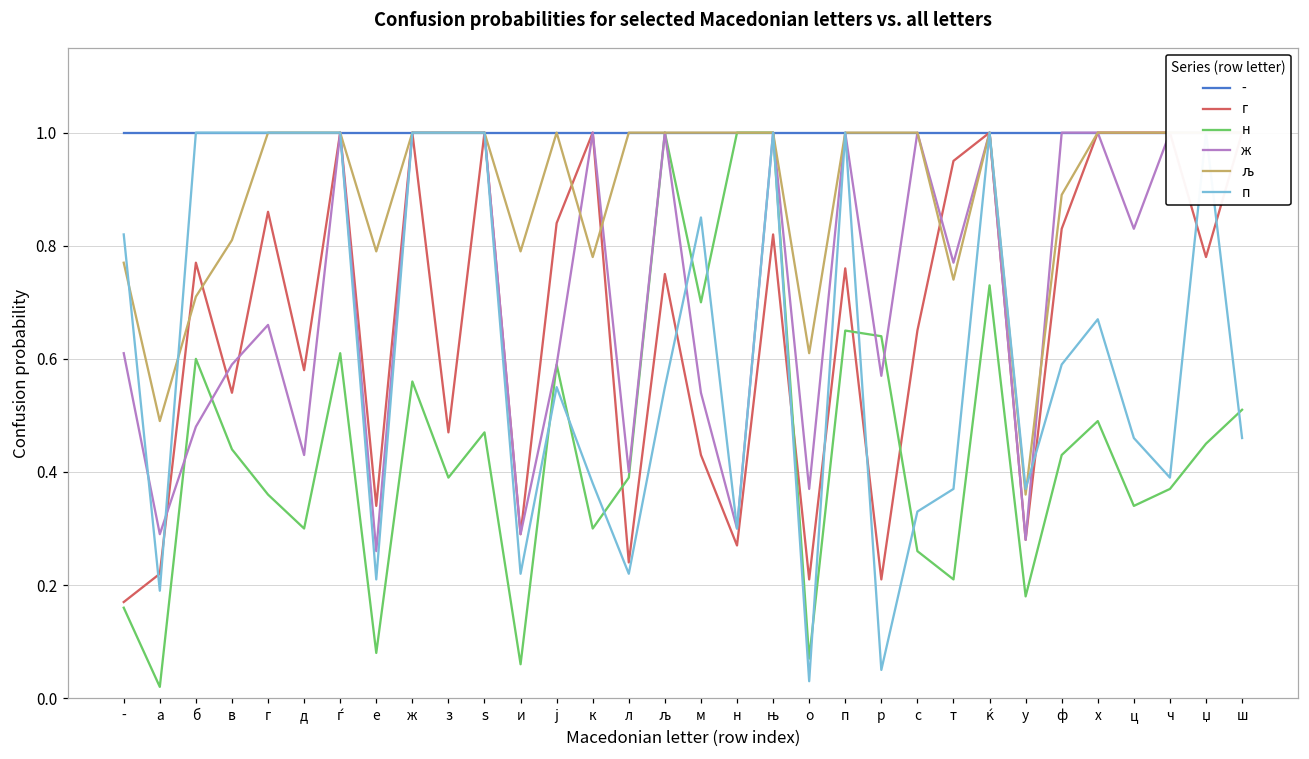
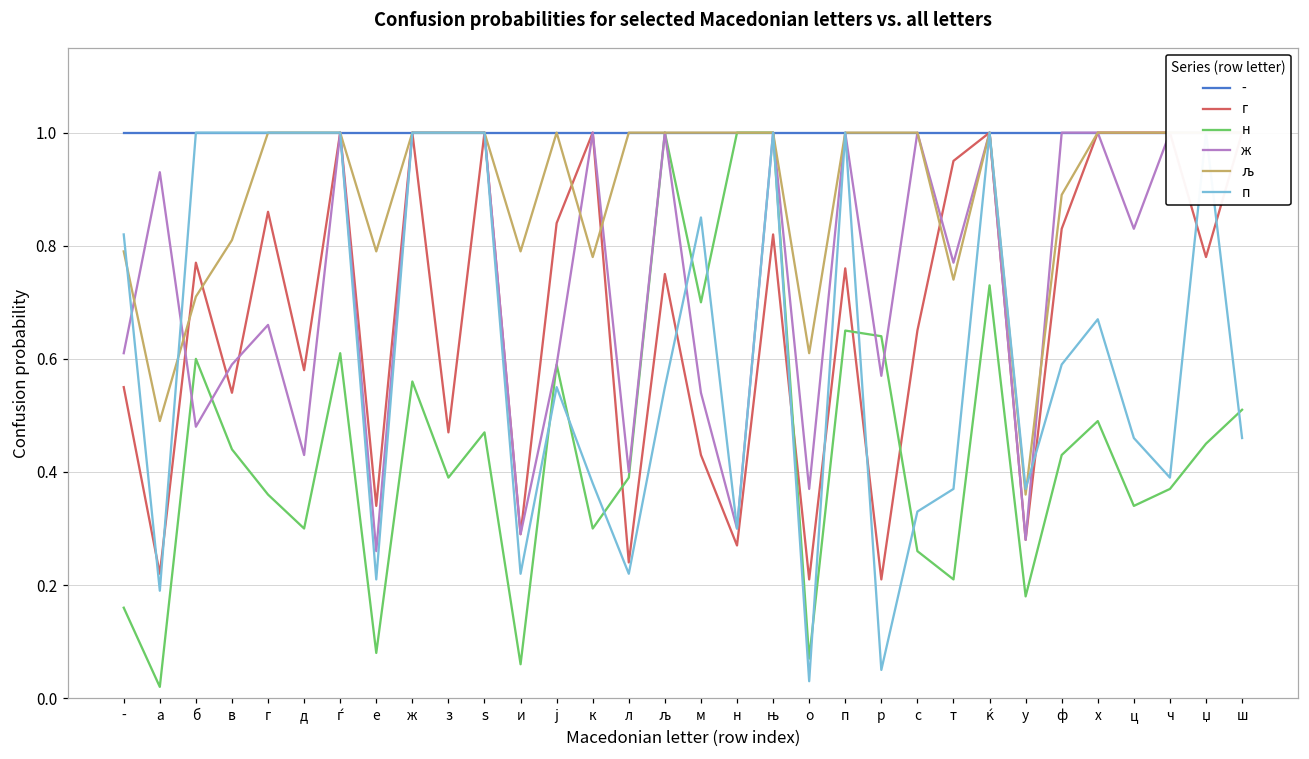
  {
    "-": {
      "-": 1.00,
      "а": 1.00,
      "е": 1.00,
      "и": 1.00,
      "о": 1.00,
      "т": 1.00,
      "у": 1.00
    },
    "г": {
-     "-": 0.17,
+     "-": 0.55,
      "а": 0.22,
      "б": 0.77,
      "в": 0.54,
      "г": 0.86,
      "д": 0.58,
      "е": 0.34,
      "з": 0.47,
      "ј": 0.84,
      "л": 0.24,
      "љ": 0.75,
      "м": 0.43,
      "н": 0.27,
      "њ": 0.82,
      "о": 0.21,
      "п": 0.76,
      "р": 0.21,
      "с": 0.65,
      "т": 0.95,
      "ф": 0.83,
      "џ": 0.78
    },
    "н": {
      "-": 0.16,
      "а": 0.02,
      "б": 0.60,
      "в": 0.44,
      "г": 0.36,
      "д": 0.30,
      "ѓ": 0.61,
      "е": 0.08,
      "ж": 0.56,
      "з": 0.39,
      "ѕ": 0.47,
      "и": 0.06,
      "к": 0.30,
      "л": 0.39,
      "м": 0.70,
      "о": 0.07,
      "п": 0.65,
      "р": 0.64,
      "с": 0.26,
      "т": 0.21,
      "ќ": 0.73,
      "у": 0.18,
      "ф": 0.43,
      "х": 0.49,
      "ц": 0.34,
      "ч": 0.37,
      "џ": 0.45,
      "ш": 0.51
    },
    "ж": {
      "-": 0.61,
-     "а": 0.29,
+     "а": 0.93,
      "б": 0.48,
      "в": 0.59,
      "г": 0.66,
      "д": 0.43,
      "е": 0.26,
      "л": 0.40,
      "м": 0.54,
      "о": 0.37,
      "р": 0.57,
      "т": 0.77,
      "ц": 0.83
    },
    "љ": {
-     "-": 0.77,
+     "-": 0.79,
      "а": 0.49,
      "б": 0.71,
      "в": 0.81,
      "е": 0.79,
      "и": 0.79,
      "к": 0.78,
      "о": 0.61,
      "т": 0.74,
      "у": 0.36,
      "ф": 0.89
    },
    "п": {
      "-": 0.82,
      "а": 0.19,
      "е": 0.21,
      "и": 0.22,
      "ј": 0.55,
      "к": 0.38,
      "л": 0.22,
      "љ": 0.55,
      "м": 0.85,
      "о": 0.03,
      "р": 0.05,
      "с": 0.33,
      "т": 0.37,
      "у": 0.37,
      "ф": 0.59,
      "х": 0.67,
      "ц": 0.46,
      "ч": 0.39,
      "ш": 0.46
    }
  }
